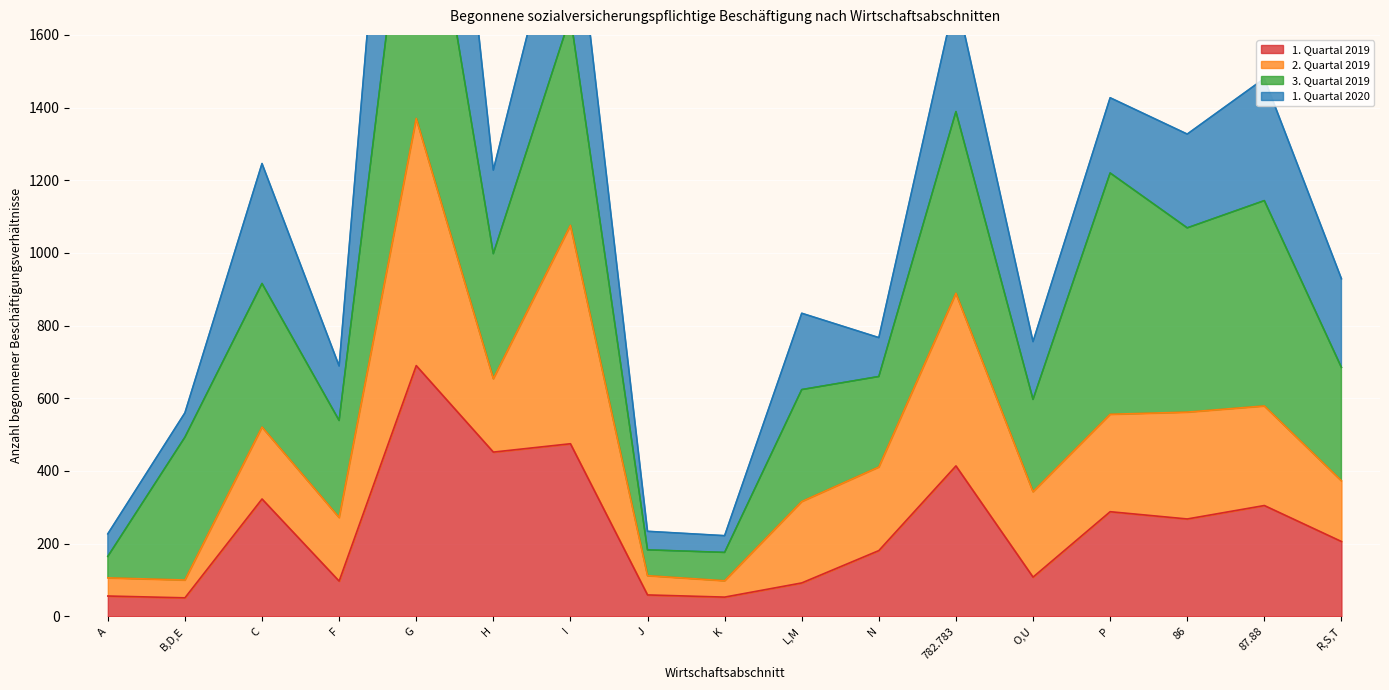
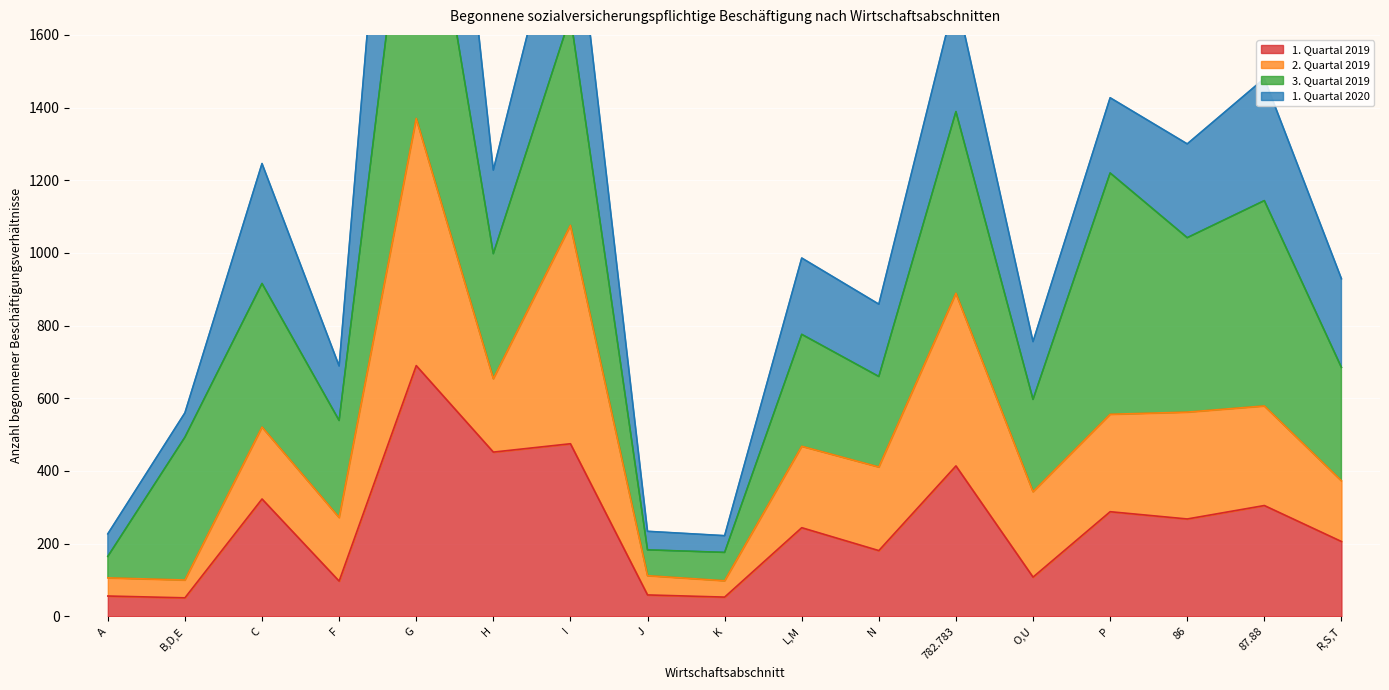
  {
    "1. Quartal 2019": {
      "A": 60,
      "B,D,E": 50,
      "C": 320,
      "F": 100,
      "G": 690,
      "H": 450,
      "I": 480,
      "J": 60,
      "K": 50,
-     "L,M": 90,
+     "L,M": 240,
      "N": 180,
      "782.783": 410,
      "O,U": 110,
      "P": 290,
      "86": 270,
      "87.88": 310,
      "R,S,T": 210
    },
    "2. Quartal 2019": {
      "A": 50,
      "B,D,E": 50,
      "C": 200,
      "F": 180,
      "G": 680,
      "H": 200,
      "I": 600,
      "J": 50,
      "K": 50,
      "L,M": 220,
      "N": 230,
      "782.783": 480,
      "O,U": 240,
      "P": 270,
      "86": 290,
      "87.88": 270,
      "R,S,T": 170
    },
    "3. Quartal 2019": {
      "A": 60,
      "B,D,E": 390,
      "C": 400,
      "F": 270,
      "H": 340,
      "J": 70,
      "K": 80,
      "L,M": 310,
      "N": 250,
      "782.783": 500,
      "O,U": 250,
      "P": 660,
-     "86": 510,
+     "86": 480,
      "87.88": 570,
      "R,S,T": 310
    },
    "1. Quartal 2020": {
      "A": 60,
      "B,D,E": 70,
      "C": 330,
      "F": 150,
      "H": 230,
      "J": 50,
      "K": 50,
      "L,M": 210,
-     "N": 110,
+     "N": 200,
      "O,U": 160,
      "P": 210,
      "86": 260,
      "R,S,T": 240
    }
  }
